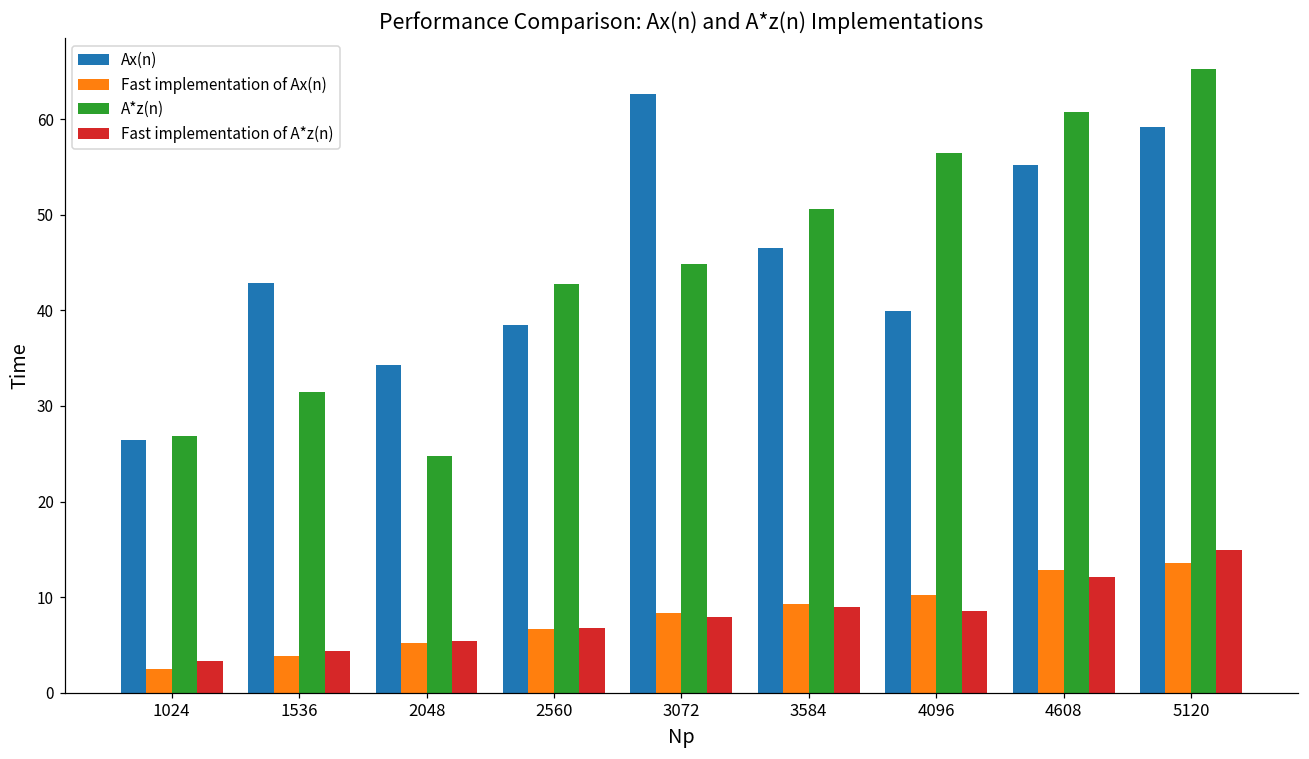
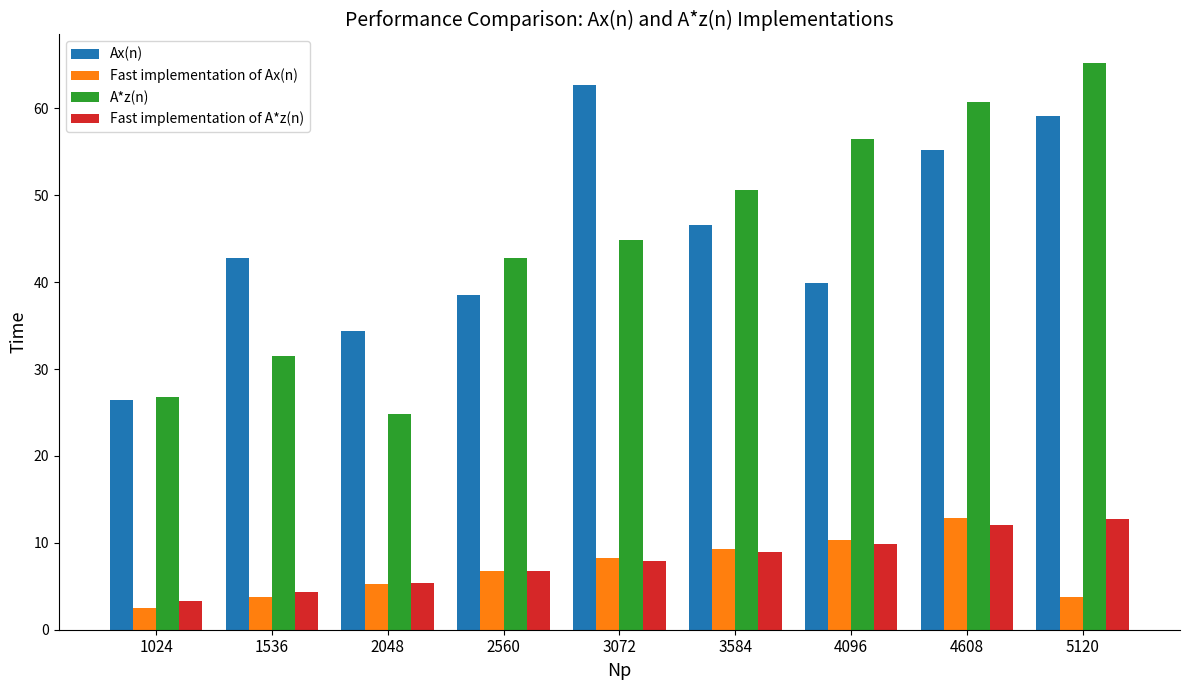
  {
    "Ax(n)": {
      "1024": 26,
      "1536": 43,
      "2048": 34,
      "2560": 38,
      "3072": 63,
      "3584": 47,
      "4096": 40,
      "4608": 55,
      "5120": 59
    },
    "Fast implementation of Ax(n)": {
      "1024": 2,
      "1536": 4,
      "2048": 5,
      "2560": 7,
      "3072": 8,
      "3584": 9,
      "4096": 10,
      "4608": 13,
-     "5120": 14
+     "5120": 4
    },
    "A*z(n)": {
      "1024": 27,
      "1536": 31,
      "2048": 25,
      "2560": 43,
      "3072": 45,
      "3584": 51,
      "4096": 56,
      "4608": 61,
      "5120": 65
    },
    "Fast implementation of A*z(n)": {
      "1024": 3,
      "1536": 4,
      "2048": 5,
      "2560": 7,
      "3072": 8,
      "3584": 9,
-     "4096": 9,
+     "4096": 10,
      "4608": 12,
-     "5120": 15
+     "5120": 13
    }
  }
